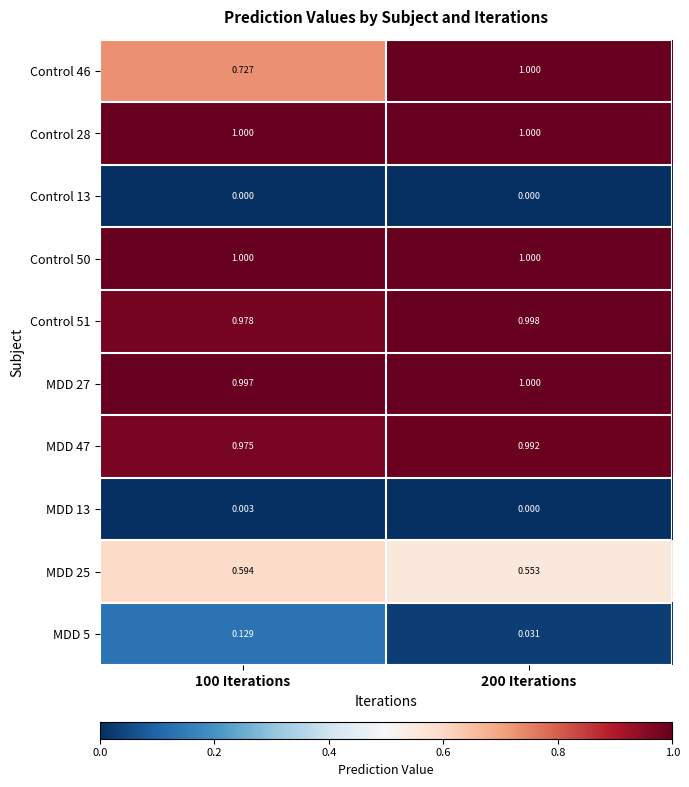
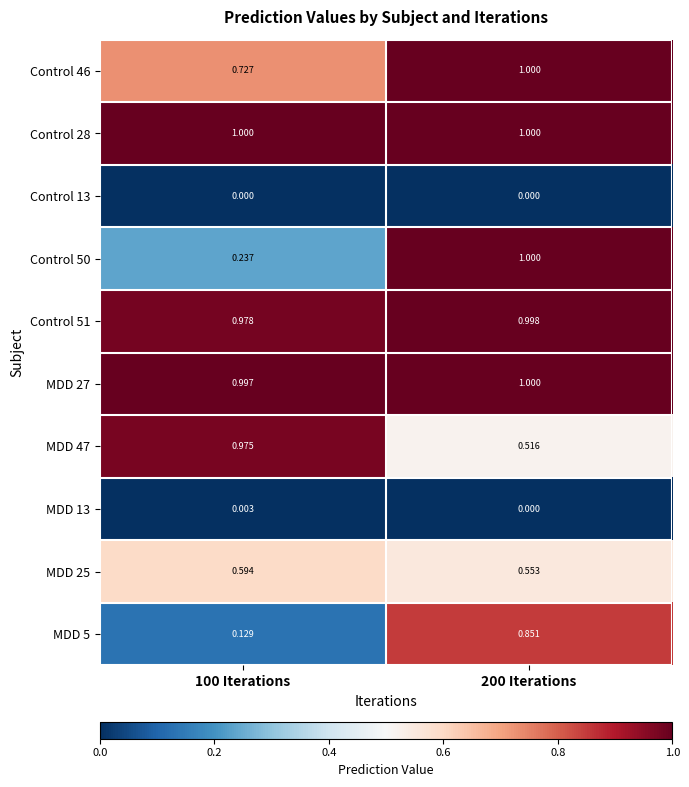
  {
    "Control 46": {
      "100 Iterations": 0.727,
      "200 Iterations": 1.000
    },
    "Control 28": {
      "100 Iterations": 1.000,
      "200 Iterations": 1.000
    },
    "Control 13": {
      "100 Iterations": 0.000,
      "200 Iterations": 0.000
    },
    "Control 50": {
-     "100 Iterations": 1.000,
+     "100 Iterations": 0.237,
      "200 Iterations": 1.000
    },
    "Control 51": {
      "100 Iterations": 0.978,
      "200 Iterations": 0.998
    },
    "MDD 27": {
      "100 Iterations": 0.997,
      "200 Iterations": 1.000
    },
    "MDD 47": {
      "100 Iterations": 0.975,
-     "200 Iterations": 0.992
+     "200 Iterations": 0.516
    },
    "MDD 13": {
      "100 Iterations": 0.003,
      "200 Iterations": 0.000
    },
    "MDD 25": {
      "100 Iterations": 0.594,
      "200 Iterations": 0.553
    },
    "MDD 5": {
      "100 Iterations": 0.129,
-     "200 Iterations": 0.031
+     "200 Iterations": 0.851
    }
  }
